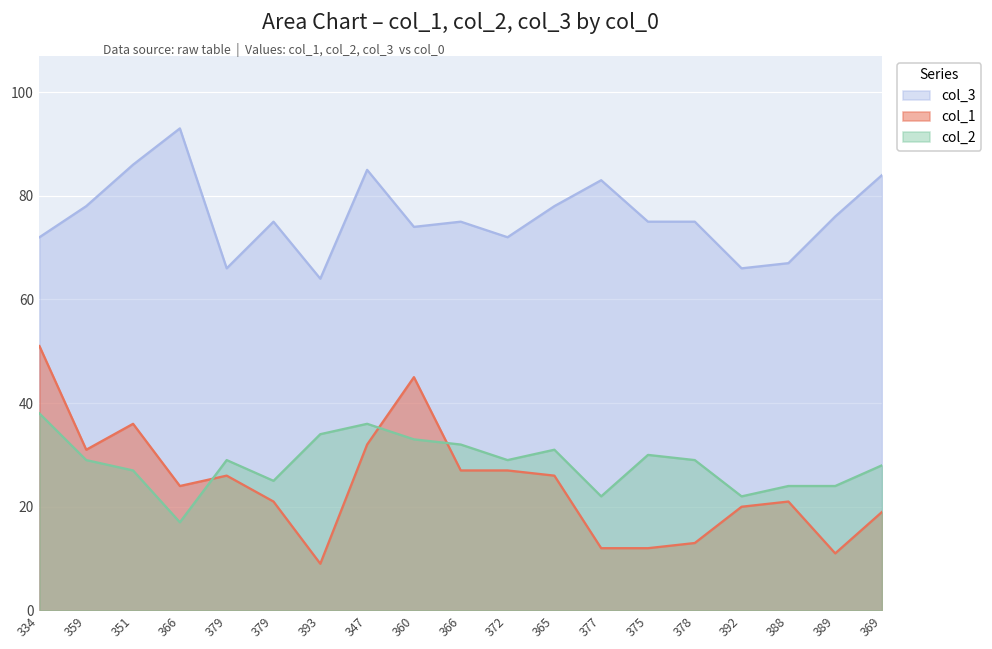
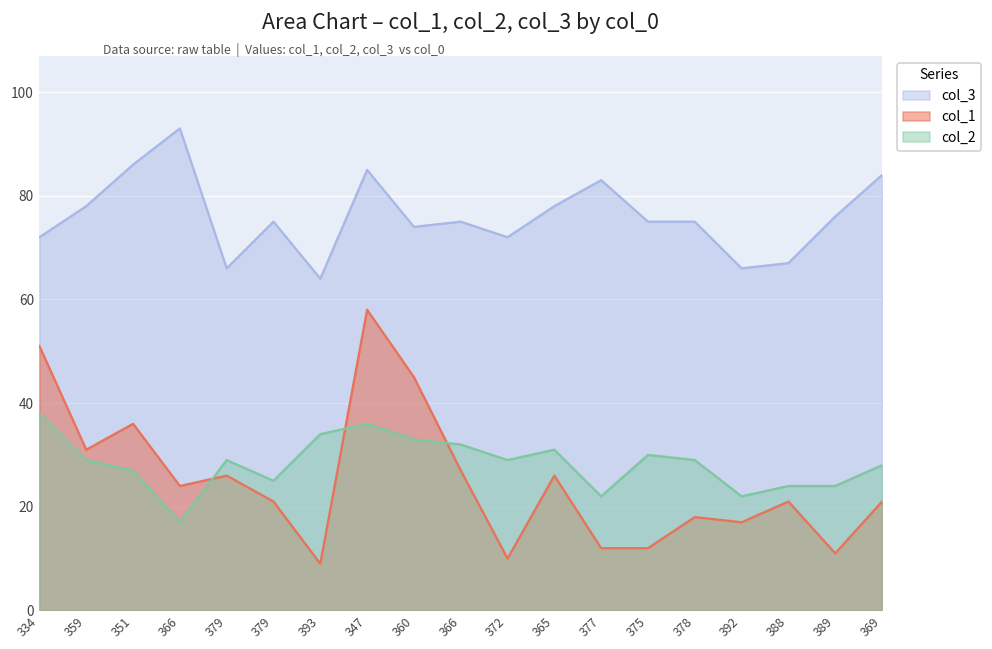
  {
    "col_1": {
      "334": 51,
      "359": 31,
      "351": 36,
      "393": 9,
-     "347": 32,
+     "347": 58,
      "360": 45,
-     "372": 27,
+     "372": 10,
      "365": 26,
      "377": 12,
      "375": 12,
-     "378": 13,
-     "392": 20,
+     "378": 18,
+     "392": 17,
      "388": 21,
      "389": 11,
-     "369": 19
+     "369": 21
    }
  }
